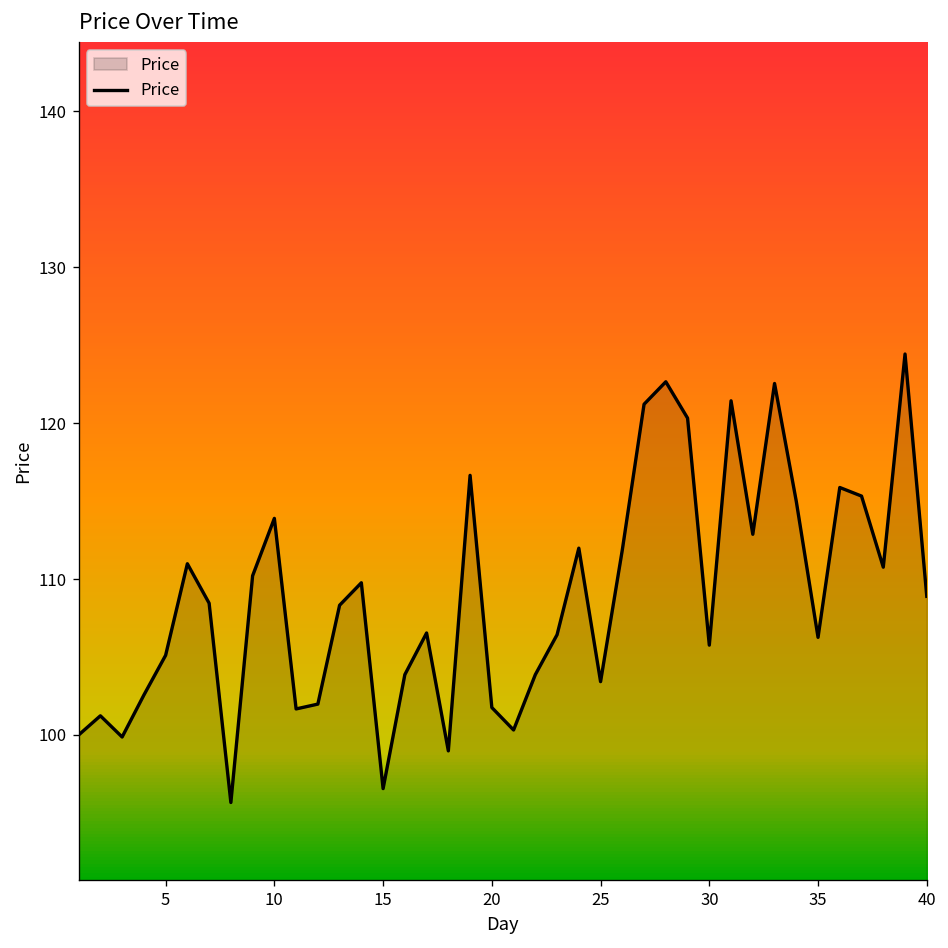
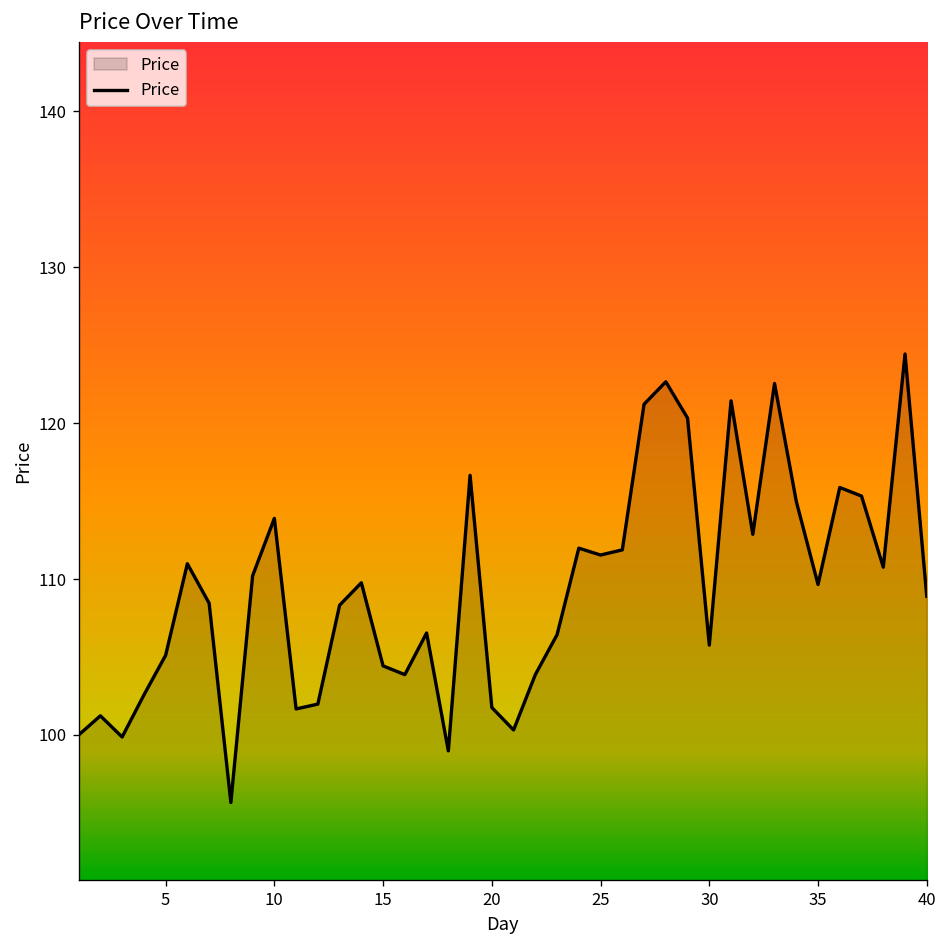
  {
    "5": 105.1,
    "10": 113.9,
-   "15": 96.6,
+   "15": 104.4,
    "20": 101.8,
-   "25": 103.4,
+   "25": 111.5,
    "30": 105.8,
-   "35": 106.3,
+   "35": 109.7,
    "40": 108.9
  }
